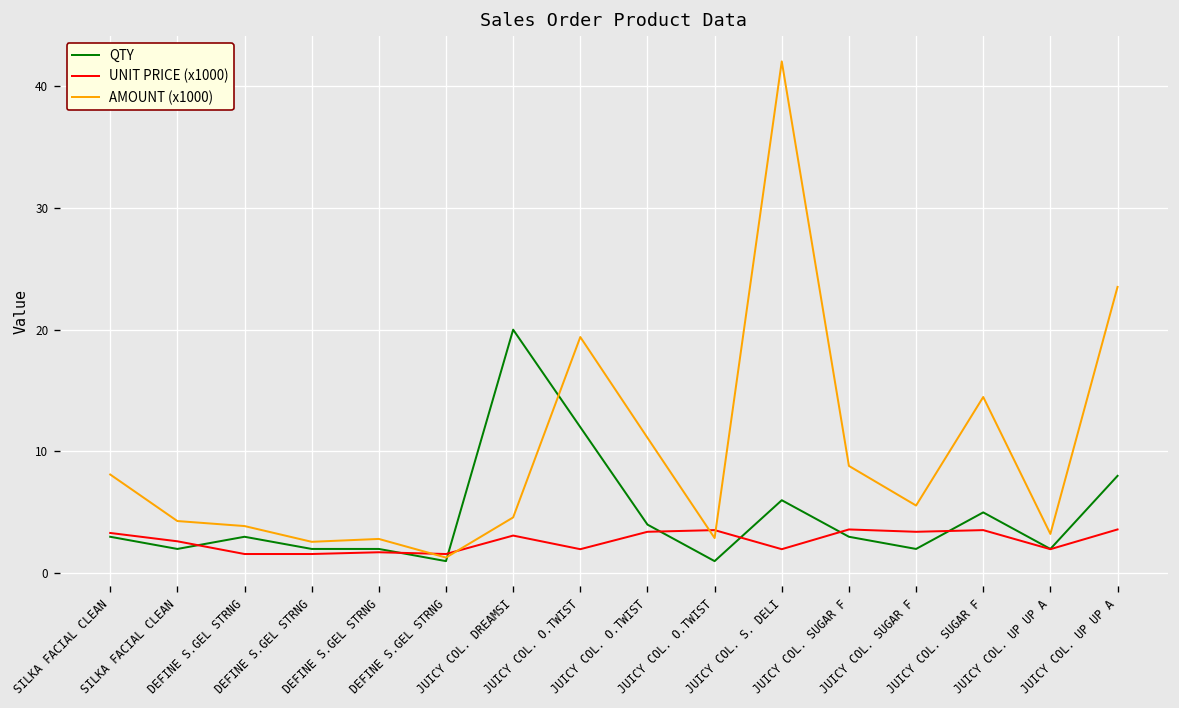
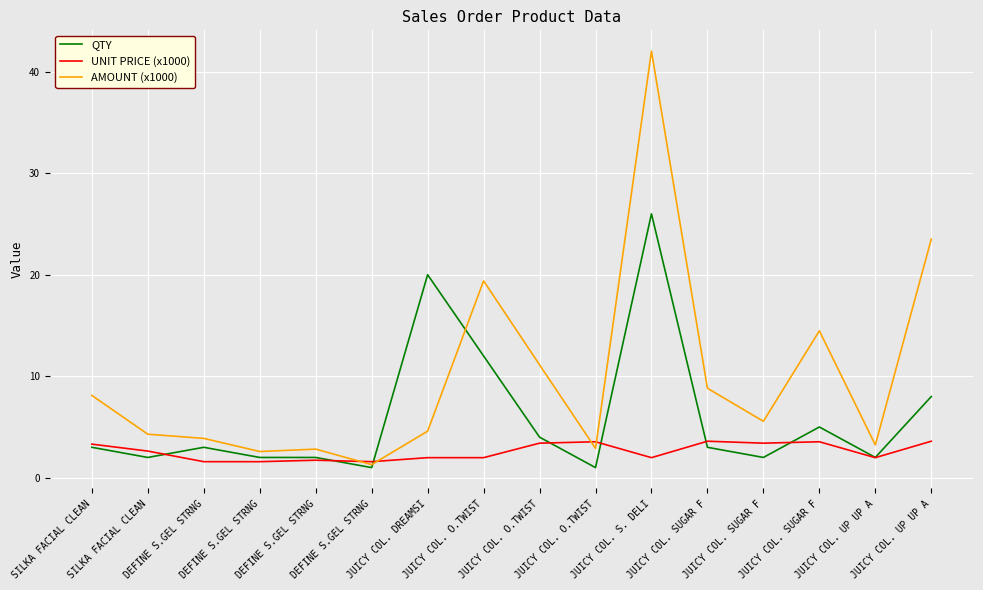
  {
    "QTY": {
      "JUICY COL. DREAMSI": 20,
-     "JUICY COL. S. DELI": 6
+     "JUICY COL. S. DELI": 26
    },
    "UNIT PRICE (x1000)": {
-     "JUICY COL. DREAMSI": 3.1,
+     "JUICY COL. DREAMSI": 2.0,
      "JUICY COL. S. DELI": 2.0
    },
    "AMOUNT (x1000)": {
      "JUICY COL. DREAMSI": 4.6,
      "JUICY COL. S. DELI": 42.0
    }
  }
